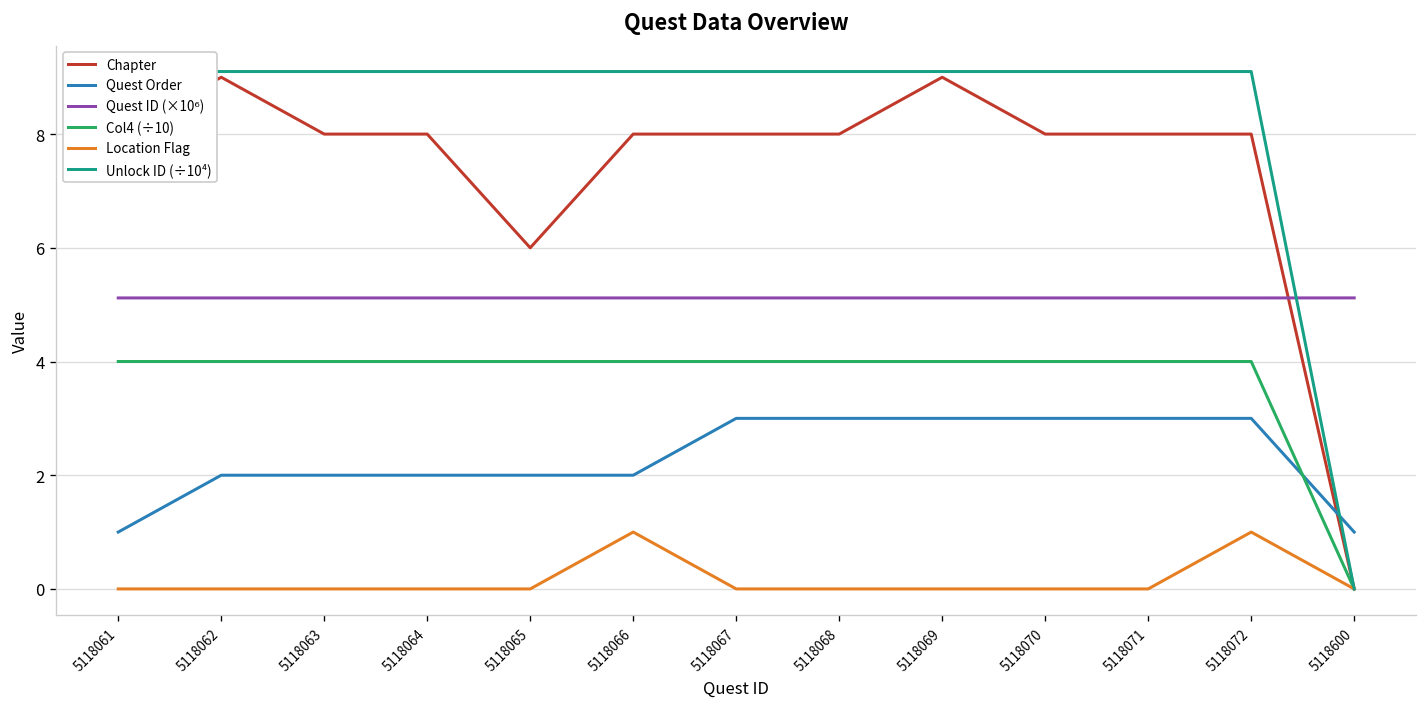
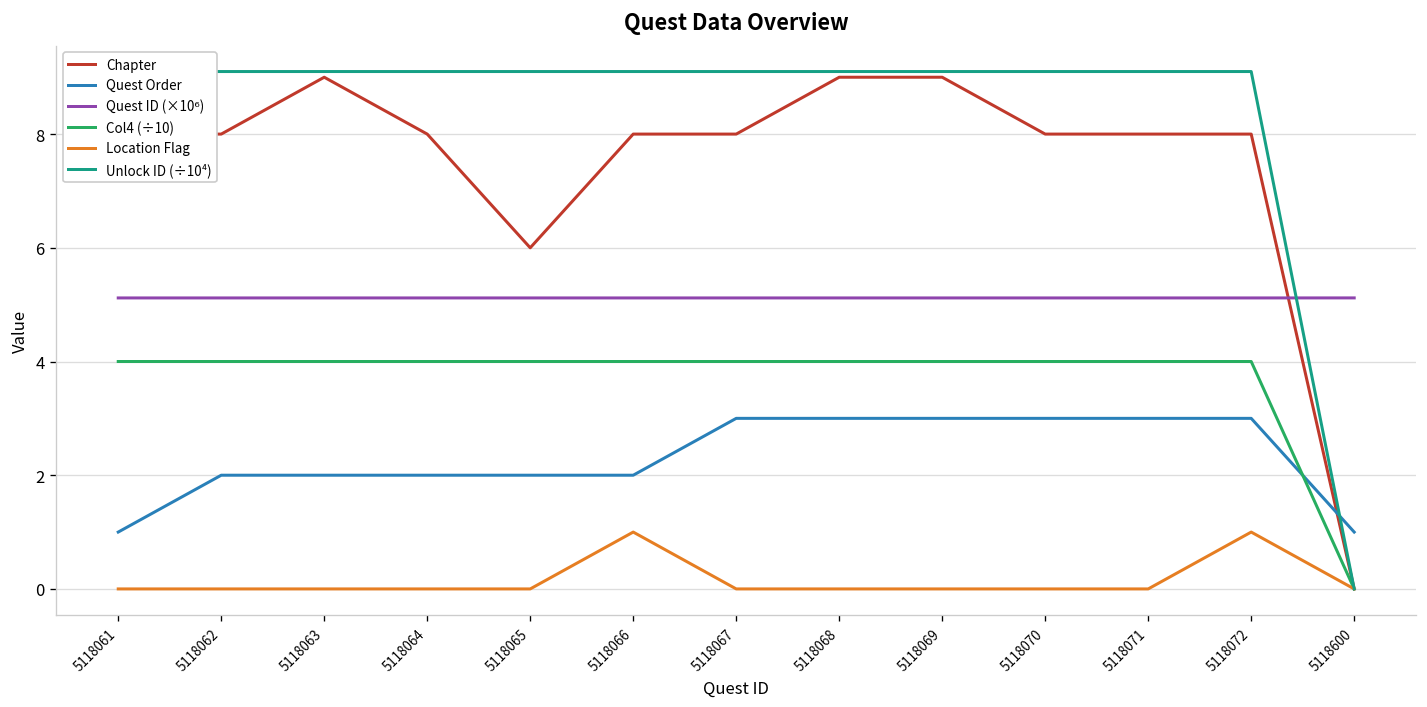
  {
    "Chapter": {
-     "5118062": 9,
-     "5118063": 8,
+     "5118062": 8,
+     "5118063": 9,
      "5118064": 8,
      "5118065": 6,
      "5118066": 8,
      "5118067": 8,
-     "5118068": 8,
+     "5118068": 9,
      "5118069": 9,
      "5118070": 8,
      "5118071": 8,
      "5118072": 8
    },
    "Quest Order": {
      "5118061": 1,
      "5118062": 2,
      "5118063": 2,
      "5118064": 2,
      "5118065": 2,
      "5118066": 2,
      "5118067": 3,
      "5118068": 3,
      "5118069": 3,
      "5118070": 3,
      "5118071": 3,
      "5118072": 3,
      "5118600": 1
    },
    "Quest ID (×10⁶)": {
      "5118061": 5.1,
      "5118062": 5.1,
      "5118063": 5.1,
      "5118064": 5.1,
      "5118065": 5.1,
      "5118066": 5.1,
      "5118067": 5.1,
      "5118068": 5.1,
      "5118069": 5.1,
      "5118070": 5.1,
      "5118071": 5.1,
      "5118072": 5.1,
      "5118600": 5.1
    },
    "Location Flag": {
      "5118061": 0,
      "5118062": 0,
      "5118063": 0,
      "5118064": 0,
      "5118065": 0,
      "5118066": 1,
      "5118067": 0,
      "5118068": 0,
      "5118069": 0,
      "5118070": 0,
      "5118071": 0,
      "5118072": 1
    }
  }
